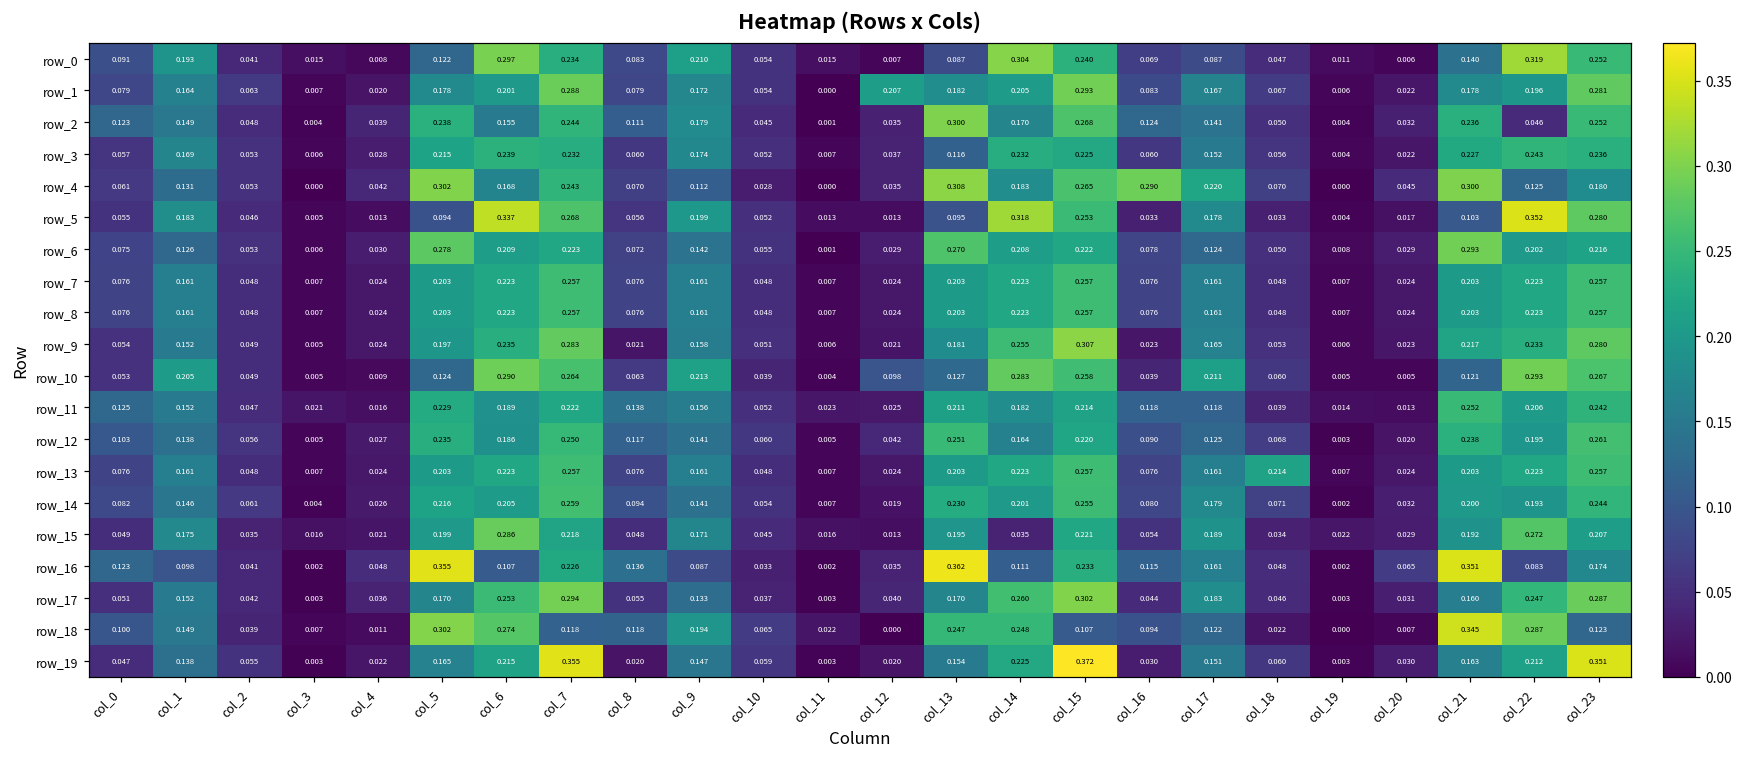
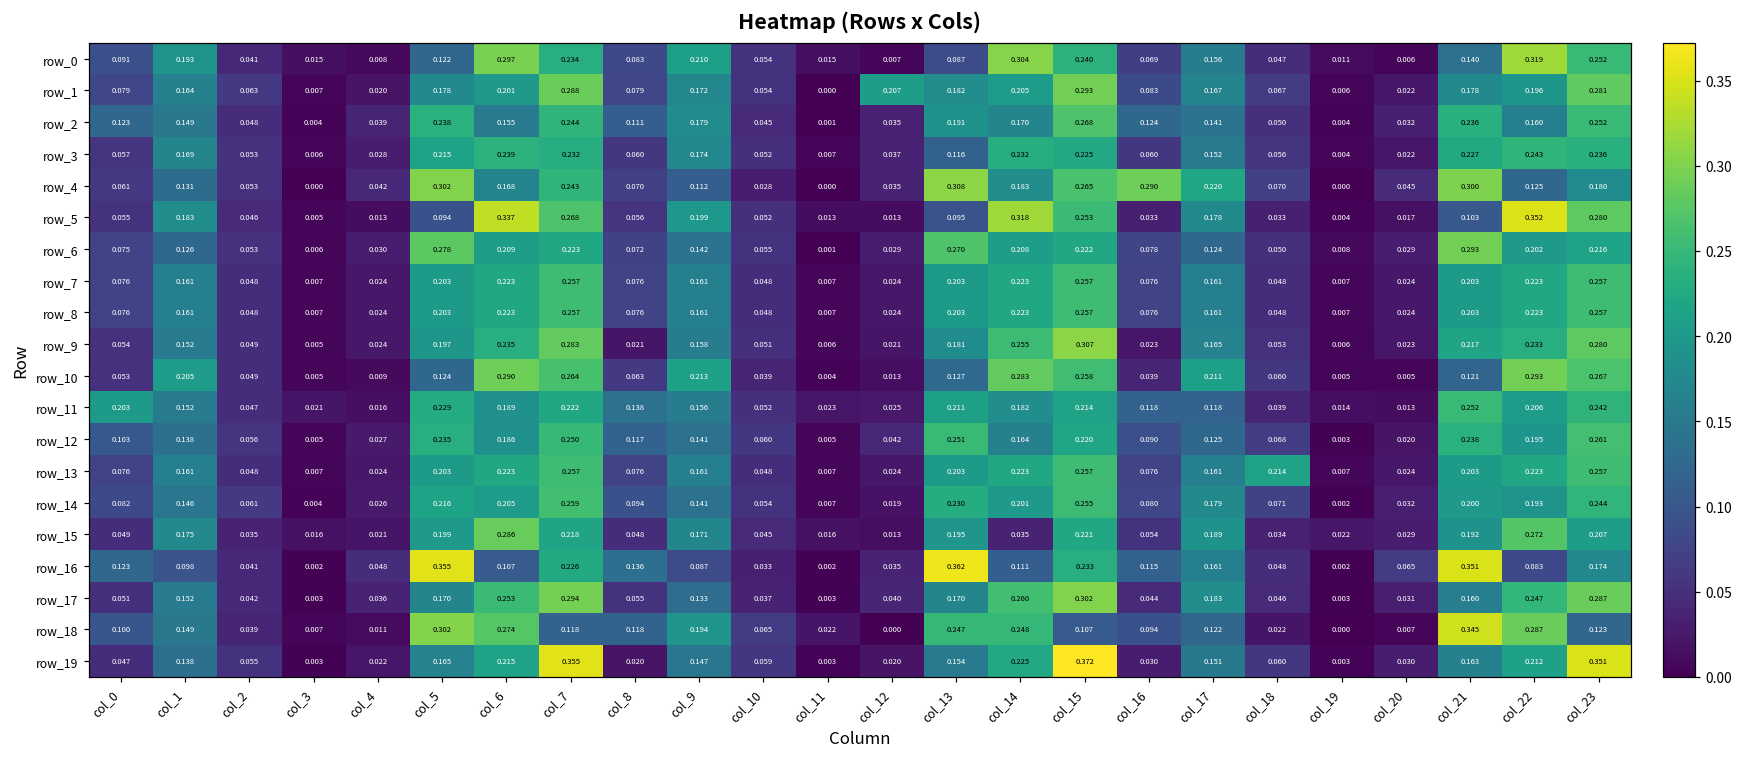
  {
    "row_0": {
      "col_0": 0.091,
      "col_1": 0.193,
      "col_2": 0.041,
      "col_3": 0.015,
      "col_4": 0.008,
      "col_5": 0.122,
      "col_6": 0.297,
      "col_7": 0.234,
      "col_8": 0.083,
      "col_9": 0.210,
      "col_10": 0.054,
      "col_11": 0.015,
      "col_12": 0.007,
      "col_13": 0.087,
      "col_14": 0.304,
      "col_15": 0.240,
      "col_16": 0.069,
-     "col_17": 0.087,
+     "col_17": 0.156,
      "col_18": 0.047,
      "col_19": 0.011,
      "col_20": 0.006,
      "col_21": 0.140,
      "col_22": 0.319,
      "col_23": 0.252
    },
    "row_2": {
      "col_0": 0.123,
      "col_1": 0.149,
      "col_2": 0.048,
      "col_3": 0.004,
      "col_4": 0.039,
      "col_5": 0.238,
      "col_6": 0.155,
      "col_7": 0.244,
      "col_8": 0.111,
      "col_9": 0.179,
      "col_10": 0.045,
      "col_11": 0.001,
      "col_12": 0.035,
-     "col_13": 0.300,
+     "col_13": 0.191,
      "col_14": 0.170,
      "col_15": 0.268,
      "col_16": 0.124,
      "col_17": 0.141,
      "col_18": 0.050,
      "col_19": 0.004,
      "col_20": 0.032,
      "col_21": 0.236,
-     "col_22": 0.046,
+     "col_22": 0.160,
      "col_23": 0.252
    },
    "row_10": {
      "col_0": 0.053,
      "col_1": 0.205,
      "col_2": 0.049,
      "col_3": 0.005,
      "col_4": 0.009,
      "col_5": 0.124,
      "col_6": 0.290,
      "col_7": 0.264,
      "col_8": 0.063,
      "col_9": 0.213,
      "col_10": 0.039,
      "col_11": 0.004,
-     "col_12": 0.098,
+     "col_12": 0.013,
      "col_13": 0.127,
      "col_14": 0.283,
      "col_15": 0.258,
      "col_16": 0.039,
      "col_17": 0.211,
      "col_18": 0.060,
      "col_19": 0.005,
      "col_20": 0.005,
      "col_21": 0.121,
      "col_22": 0.293,
      "col_23": 0.267
    },
    "row_11": {
-     "col_0": 0.125,
+     "col_0": 0.203,
      "col_1": 0.152,
      "col_2": 0.047,
      "col_3": 0.021,
      "col_4": 0.016,
      "col_5": 0.229,
      "col_6": 0.189,
      "col_7": 0.222,
      "col_8": 0.138,
      "col_9": 0.156,
      "col_10": 0.052,
      "col_11": 0.023,
      "col_12": 0.025,
      "col_13": 0.211,
      "col_14": 0.182,
      "col_15": 0.214,
      "col_16": 0.118,
      "col_17": 0.118,
      "col_18": 0.039,
      "col_19": 0.014,
      "col_20": 0.013,
      "col_21": 0.252,
      "col_22": 0.206,
      "col_23": 0.242
    }
  }
